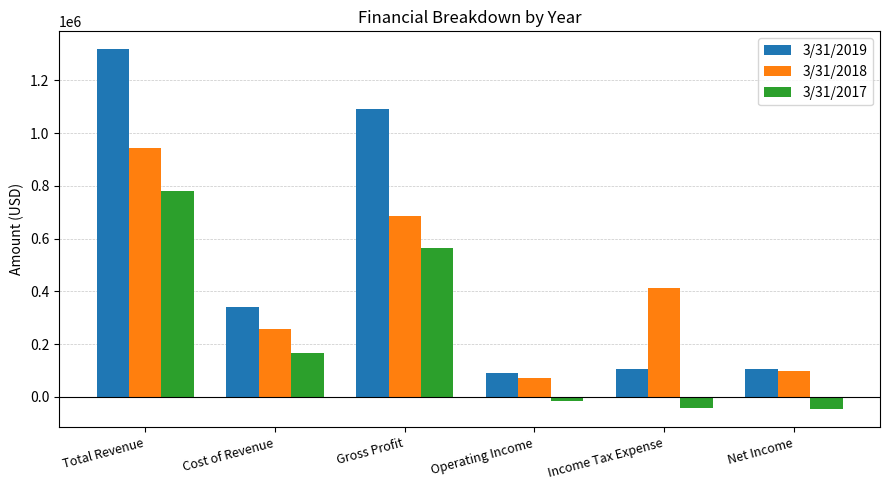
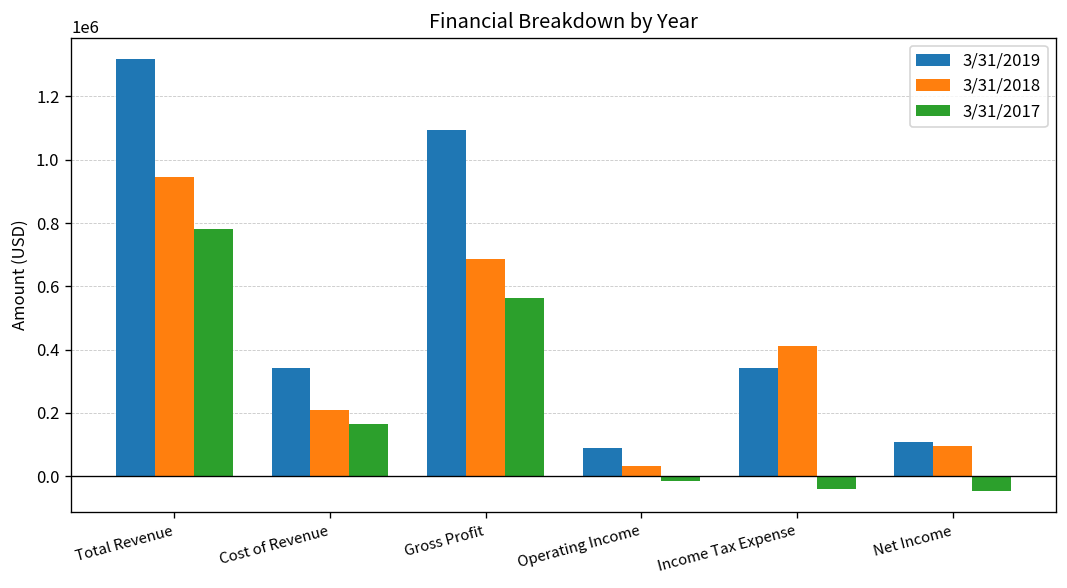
  {
    "3/31/2019": {
      "Total Revenue": 1320000,
      "Cost of Revenue": 340000,
      "Gross Profit": 1090000,
      "Operating Income": 90000,
-     "Income Tax Expense": 110000,
+     "Income Tax Expense": 340000,
      "Net Income": 110000
    },
    "3/31/2018": {
      "Total Revenue": 940000,
-     "Cost of Revenue": 260000,
+     "Cost of Revenue": 210000,
      "Gross Profit": 690000,
-     "Operating Income": 70000,
+     "Operating Income": 30000,
      "Income Tax Expense": 410000,
      "Net Income": 100000
    },
    "3/31/2017": {
      "Total Revenue": 780000,
      "Cost of Revenue": 170000,
      "Gross Profit": 560000,
      "Operating Income": -20000,
      "Income Tax Expense": -40000,
      "Net Income": -50000
    }
  }
